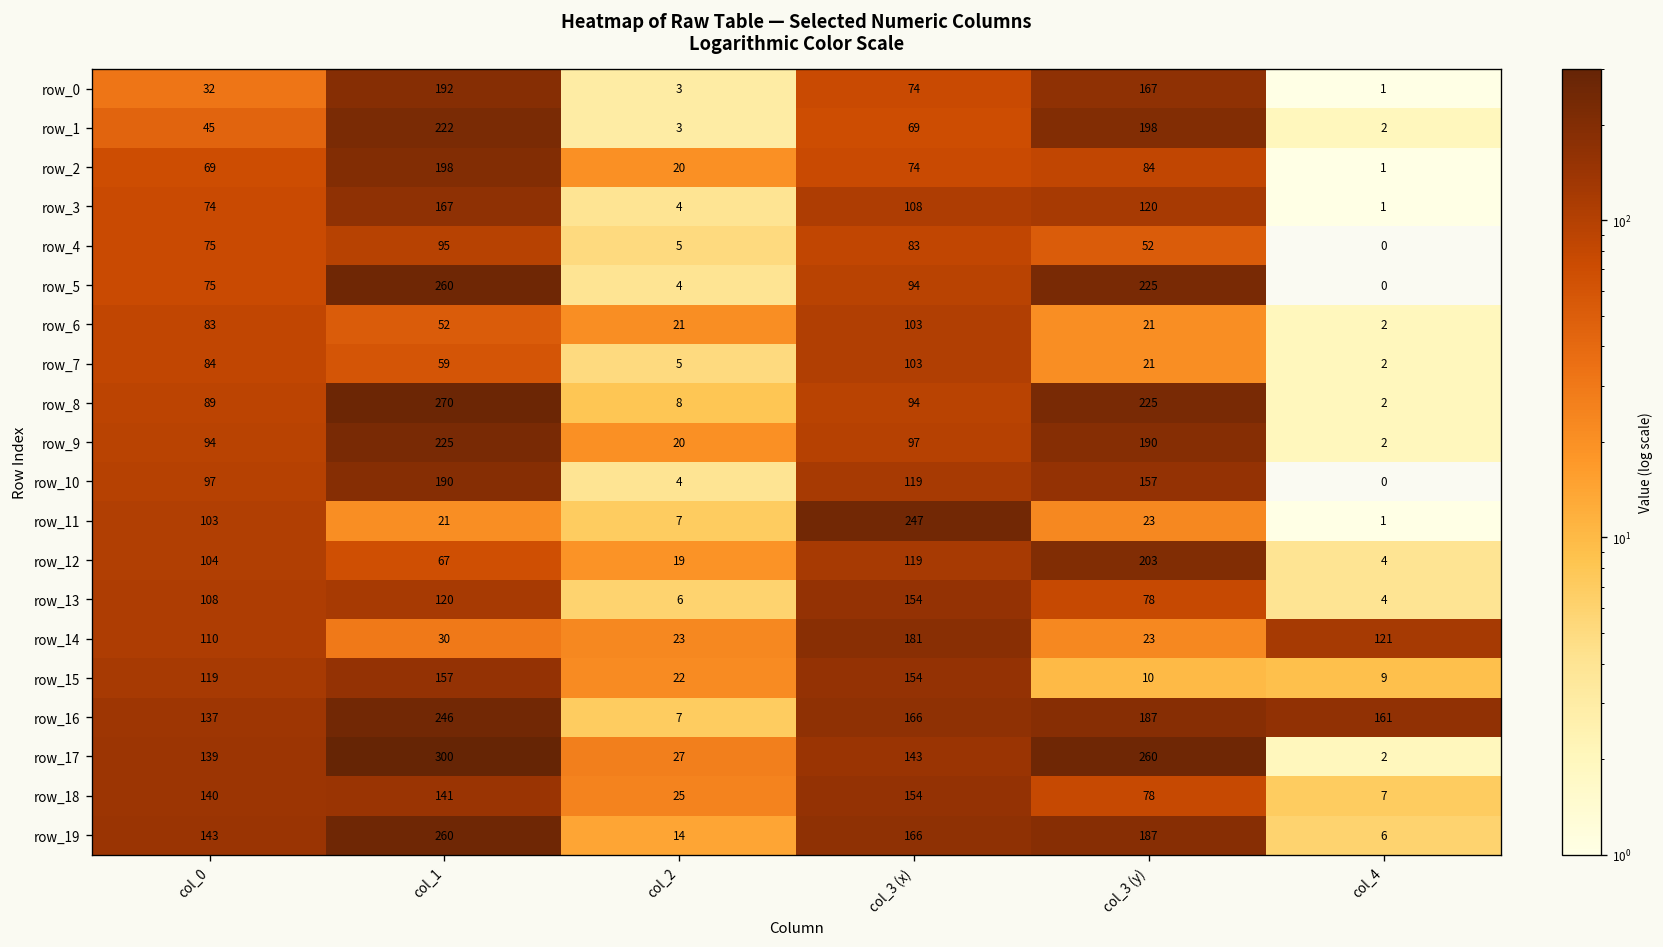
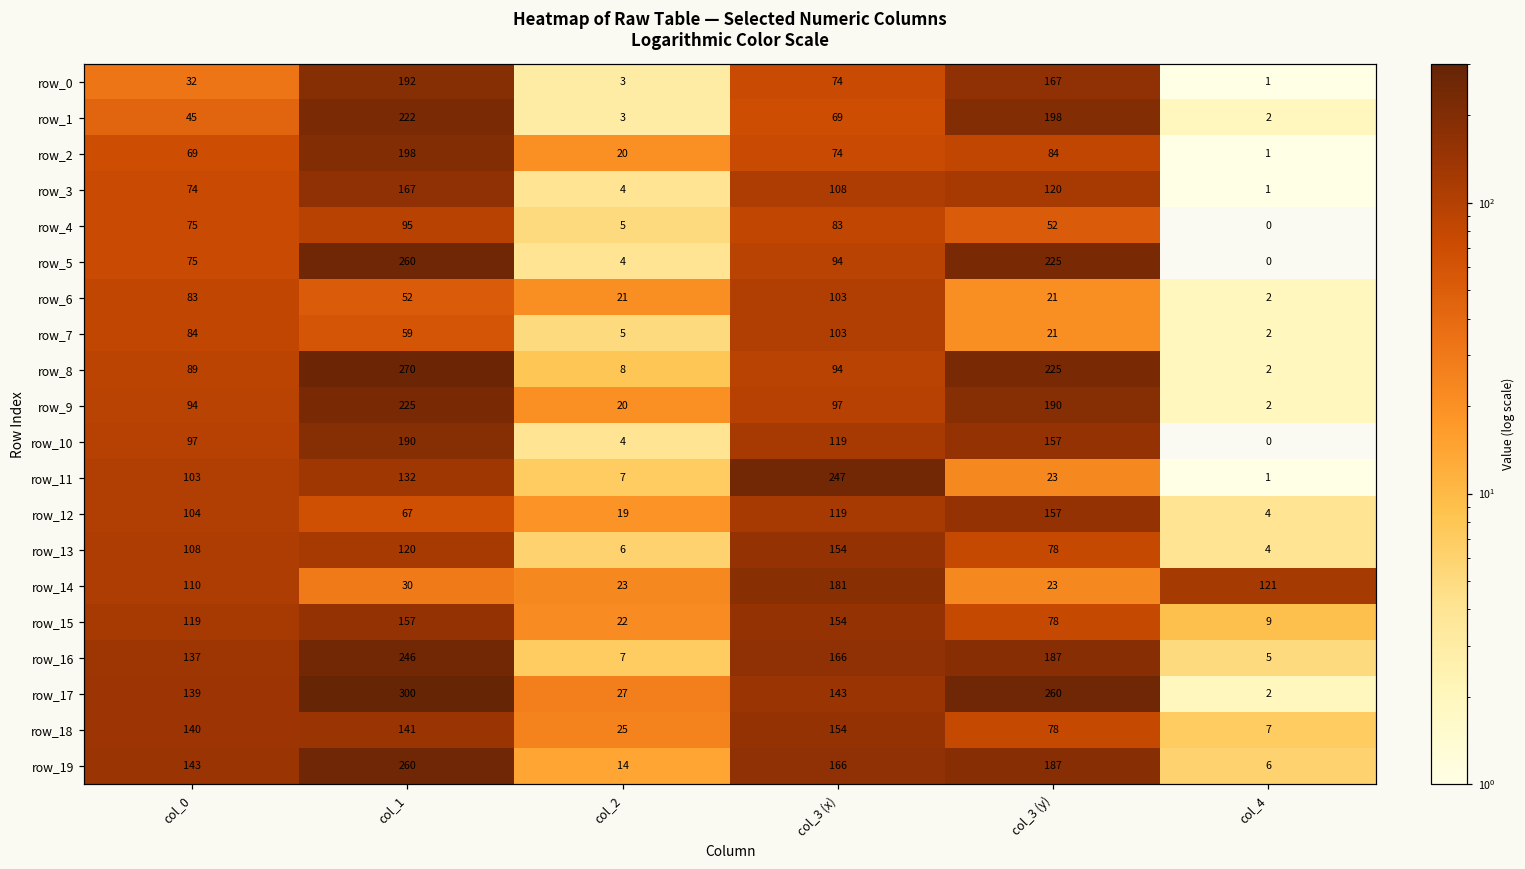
  {
    "row_0": {
      "col_0": 32,
      "col_1": 192,
      "col_2": 3,
      "col_3 (x)": 74,
      "col_3 (y)": 167,
      "col_4": 1
    },
    "row_1": {
      "col_0": 45,
      "col_1": 222,
      "col_2": 3,
      "col_3 (x)": 69,
      "col_3 (y)": 198,
      "col_4": 2
    },
    "row_2": {
      "col_0": 69,
      "col_1": 198,
      "col_2": 20,
      "col_3 (x)": 74,
      "col_3 (y)": 84,
      "col_4": 1
    },
    "row_3": {
      "col_0": 74,
      "col_1": 167,
      "col_2": 4,
      "col_3 (x)": 108,
      "col_3 (y)": 120,
      "col_4": 1
    },
    "row_4": {
      "col_0": 75,
      "col_1": 95,
      "col_2": 5,
      "col_3 (x)": 83,
      "col_3 (y)": 52,
      "col_4": 0
    },
    "row_5": {
      "col_0": 75,
      "col_1": 260,
      "col_2": 4,
      "col_3 (x)": 94,
      "col_3 (y)": 225,
      "col_4": 0
    },
    "row_6": {
      "col_0": 83,
      "col_1": 52,
      "col_2": 21,
      "col_3 (x)": 103,
      "col_3 (y)": 21,
      "col_4": 2
    },
    "row_7": {
      "col_0": 84,
      "col_1": 59,
      "col_2": 5,
      "col_3 (x)": 103,
      "col_3 (y)": 21,
      "col_4": 2
    },
    "row_8": {
      "col_0": 89,
      "col_1": 270,
      "col_2": 8,
      "col_3 (x)": 94,
      "col_3 (y)": 225,
      "col_4": 2
    },
    "row_9": {
      "col_0": 94,
      "col_1": 225,
      "col_2": 20,
      "col_3 (x)": 97,
      "col_3 (y)": 190,
      "col_4": 2
    },
    "row_10": {
      "col_0": 97,
      "col_1": 190,
      "col_2": 4,
      "col_3 (x)": 119,
      "col_3 (y)": 157,
      "col_4": 0
    },
    "row_11": {
      "col_0": 103,
-     "col_1": 21,
+     "col_1": 132,
      "col_2": 7,
      "col_3 (x)": 247,
      "col_3 (y)": 23,
      "col_4": 1
    },
    "row_12": {
      "col_0": 104,
      "col_1": 67,
      "col_2": 19,
      "col_3 (x)": 119,
-     "col_3 (y)": 203,
+     "col_3 (y)": 157,
      "col_4": 4
    },
    "row_13": {
      "col_0": 108,
      "col_1": 120,
      "col_2": 6,
      "col_3 (x)": 154,
      "col_3 (y)": 78,
      "col_4": 4
    },
    "row_14": {
      "col_0": 110,
      "col_1": 30,
      "col_2": 23,
      "col_3 (x)": 181,
      "col_3 (y)": 23,
      "col_4": 121
    },
    "row_15": {
      "col_0": 119,
      "col_1": 157,
      "col_2": 22,
      "col_3 (x)": 154,
-     "col_3 (y)": 10,
+     "col_3 (y)": 78,
      "col_4": 9
    },
    "row_16": {
      "col_0": 137,
      "col_1": 246,
      "col_2": 7,
      "col_3 (x)": 166,
      "col_3 (y)": 187,
-     "col_4": 161
+     "col_4": 5
    },
    "row_17": {
      "col_0": 139,
      "col_1": 300,
      "col_2": 27,
      "col_3 (x)": 143,
      "col_3 (y)": 260,
      "col_4": 2
    },
    "row_18": {
      "col_0": 140,
      "col_1": 141,
      "col_2": 25,
      "col_3 (x)": 154,
      "col_3 (y)": 78,
      "col_4": 7
    },
    "row_19": {
      "col_0": 143,
      "col_1": 260,
      "col_2": 14,
      "col_3 (x)": 166,
      "col_3 (y)": 187,
      "col_4": 6
    }
  }
